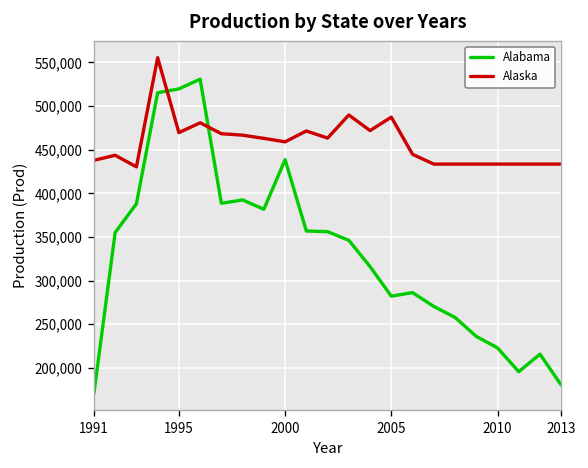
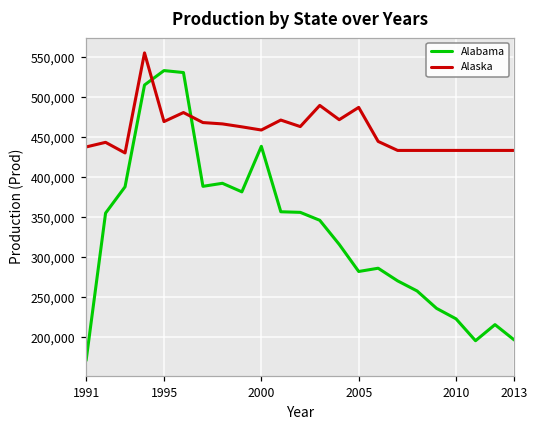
  {
    "Alabama": {
      "1991": "170,000",
-     "1995": "520,000",
+     "1995": "530,000",
      "2000": "440,000",
      "2005": "280,000",
      "2010": "220,000",
-     "2013": "180,000"
+     "2013": "200,000"
    },
    "Alaska": {
      "1991": "440,000",
      "1995": "470,000",
      "2000": "460,000",
      "2005": "490,000",
      "2010": "430,000",
      "2013": "430,000"
    }
  }
